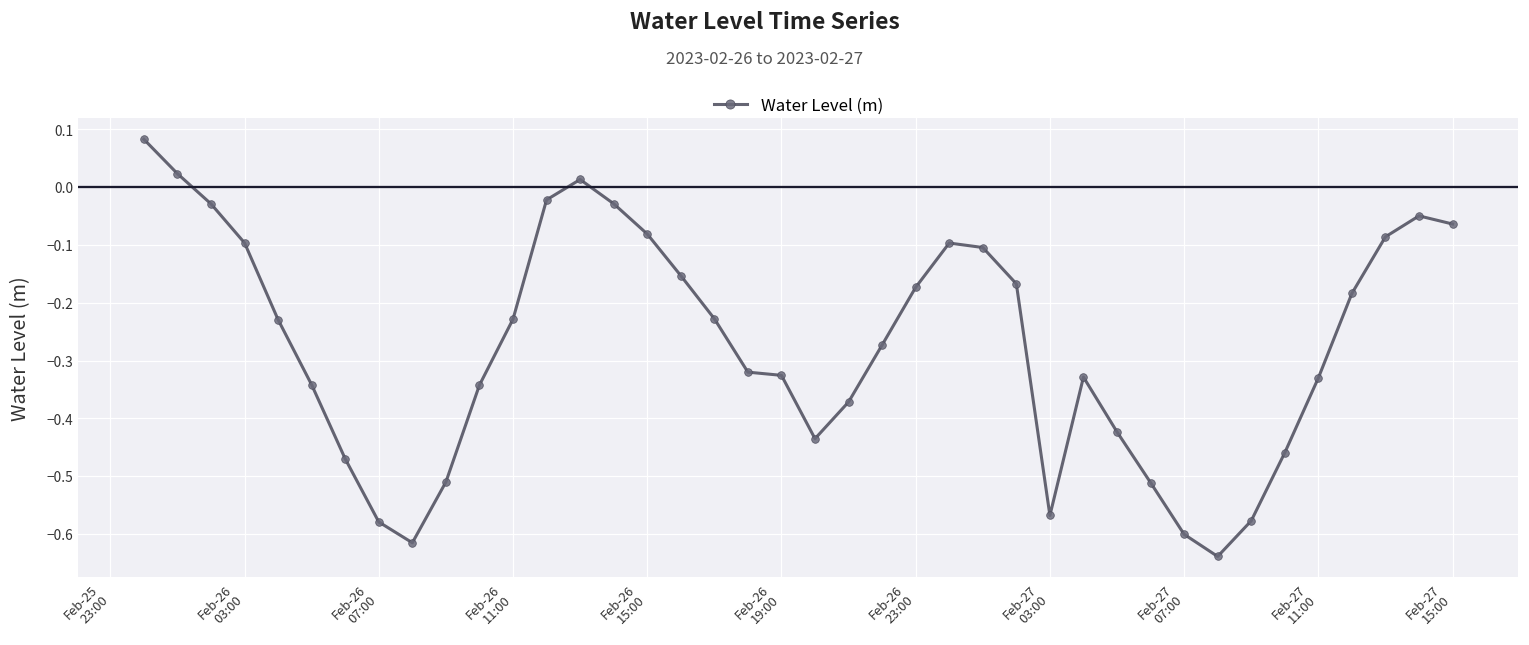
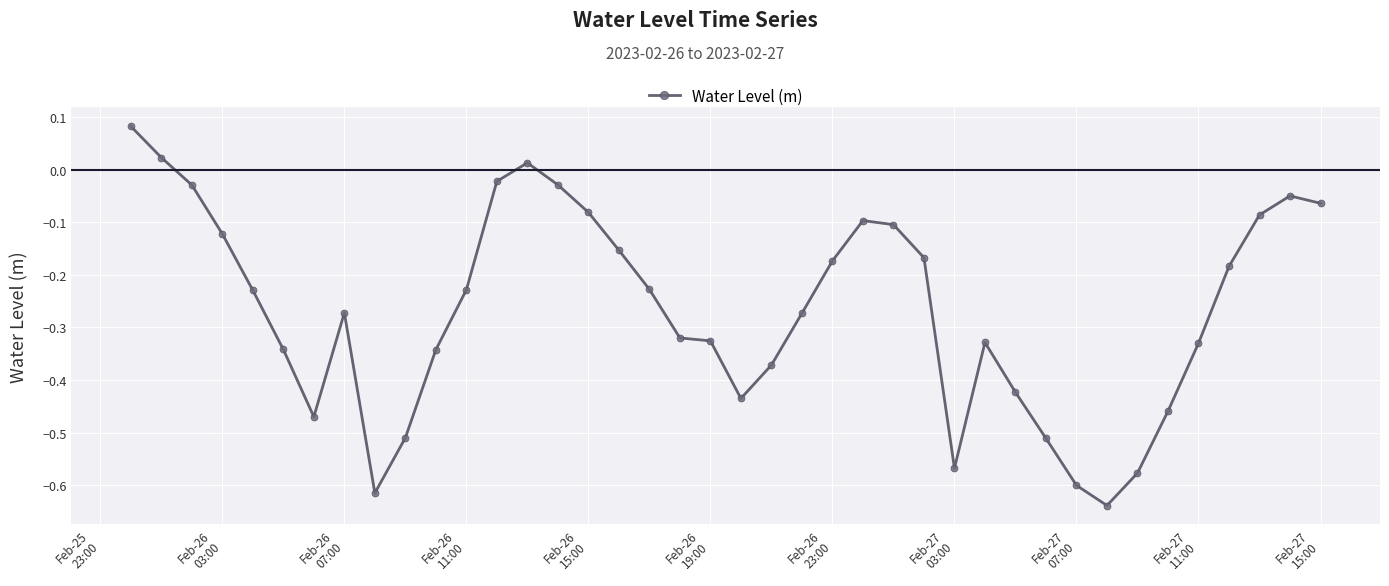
  {
-   "Feb-26 03:00": -0.10,
-   "Feb-26 07:00": -0.58,
+   "Feb-26 03:00": -0.12,
+   "Feb-26 07:00": -0.27,
    "Feb-26 11:00": -0.23,
    "Feb-26 15:00": -0.08,
    "Feb-26 19:00": -0.33,
    "Feb-26 23:00": -0.17,
    "Feb-27 03:00": -0.57,
    "Feb-27 07:00": -0.60,
    "Feb-27 11:00": -0.33,
    "Feb-27 15:00": -0.06
  }
